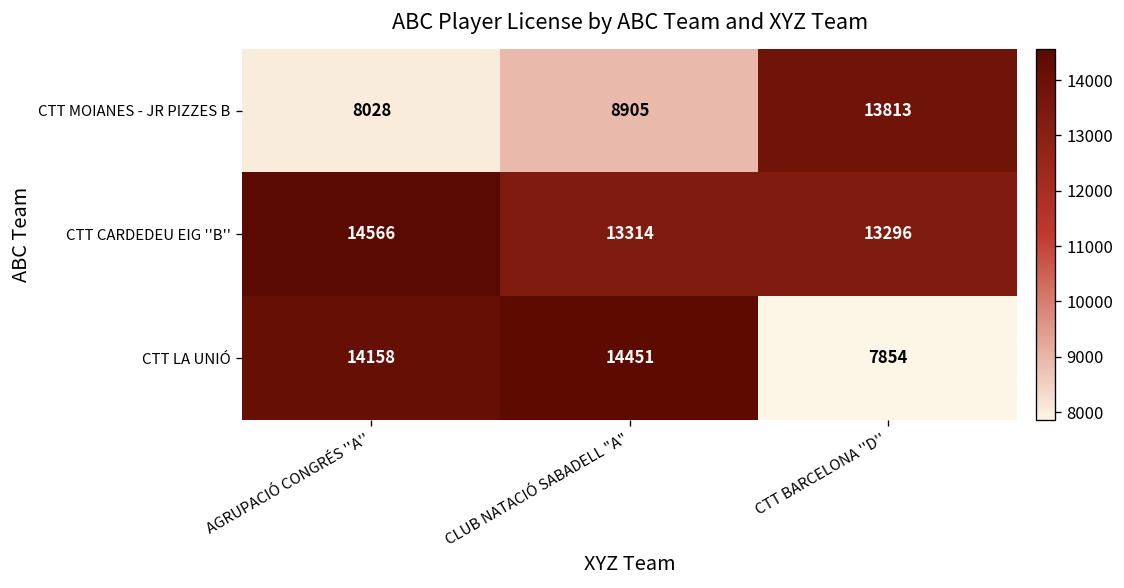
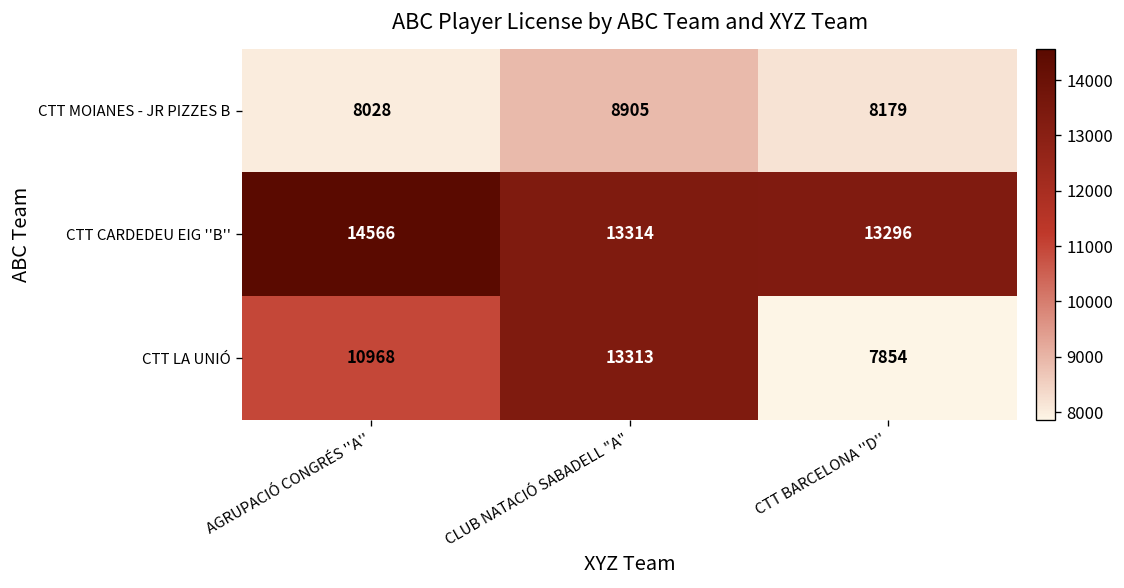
  {
    "CTT MOIANES - JR PIZZES B": {
      "AGRUPACIÓ CONGRÉS ''A''": 8028,
      "CLUB NATACIÓ SABADELL \"A\"": 8905,
-     "CTT BARCELONA ''D''": 13813
+     "CTT BARCELONA ''D''": 8179
    },
    "CTT CARDEDEU EIG ''B''": {
      "AGRUPACIÓ CONGRÉS ''A''": 14566,
      "CLUB NATACIÓ SABADELL \"A\"": 13314,
      "CTT BARCELONA ''D''": 13296
    },
    "CTT LA UNIÓ": {
-     "AGRUPACIÓ CONGRÉS ''A''": 14158,
-     "CLUB NATACIÓ SABADELL \"A\"": 14451,
+     "AGRUPACIÓ CONGRÉS ''A''": 10968,
+     "CLUB NATACIÓ SABADELL \"A\"": 13313,
      "CTT BARCELONA ''D''": 7854
    }
  }
